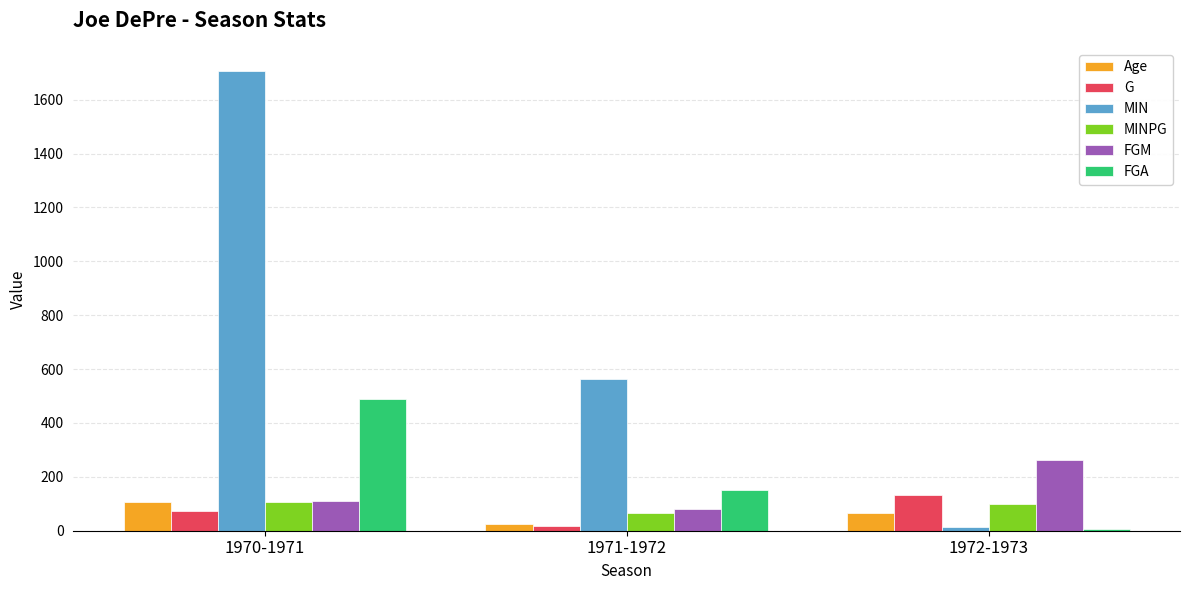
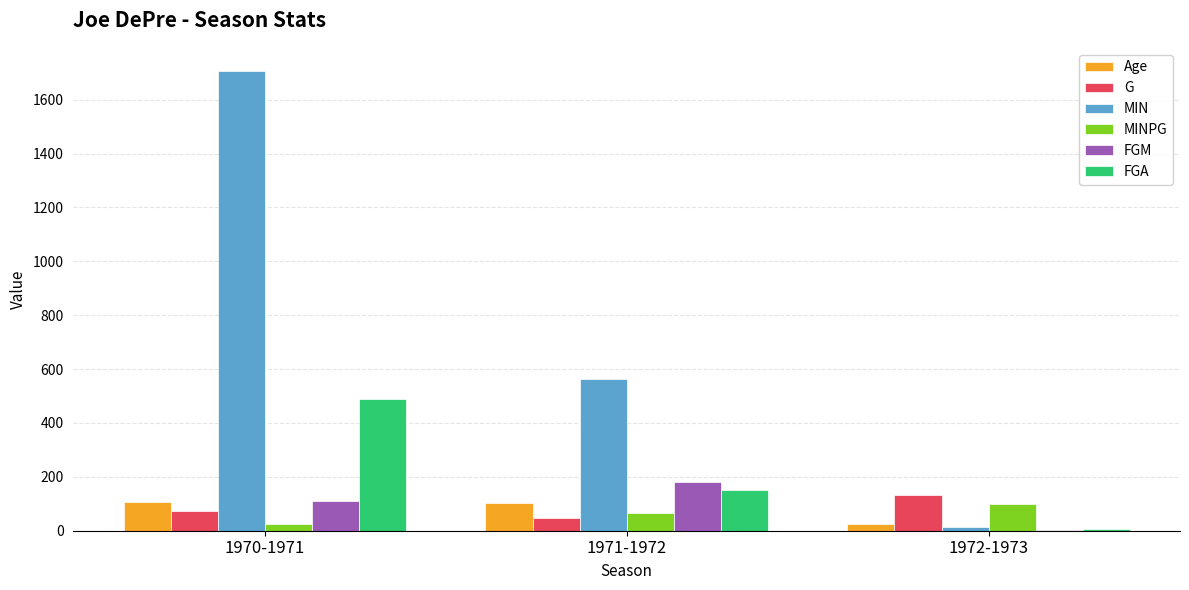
  {
    "Age": {
      "1970-1971": 110,
-     "1971-1972": 20,
-     "1972-1973": 60
+     "1971-1972": 100,
+     "1972-1973": 30
    },
    "G": {
      "1970-1971": 70,
-     "1971-1972": 20,
+     "1971-1972": 50,
      "1972-1973": 130
    },
    "MIN": {
      "1970-1971": 1710,
      "1971-1972": 560,
      "1972-1973": 10
    },
    "MINPG": {
-     "1970-1971": 110,
+     "1970-1971": 20,
      "1971-1972": 70,
      "1972-1973": 100
    },
    "FGM": {
      "1970-1971": 110,
-     "1971-1972": 80,
-     "1972-1973": 260
+     "1971-1972": 180,
+     "1972-1973": 0
    },
    "FGA": {
      "1970-1971": 490,
      "1971-1972": 150
    }
  }
